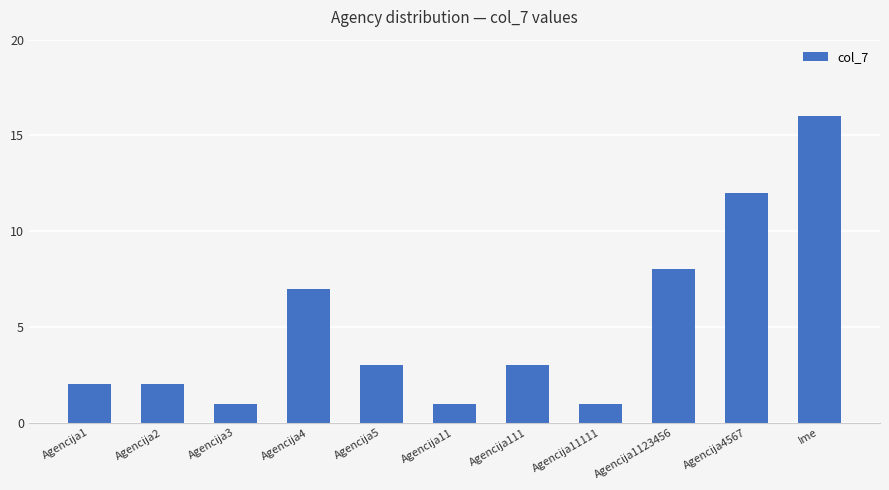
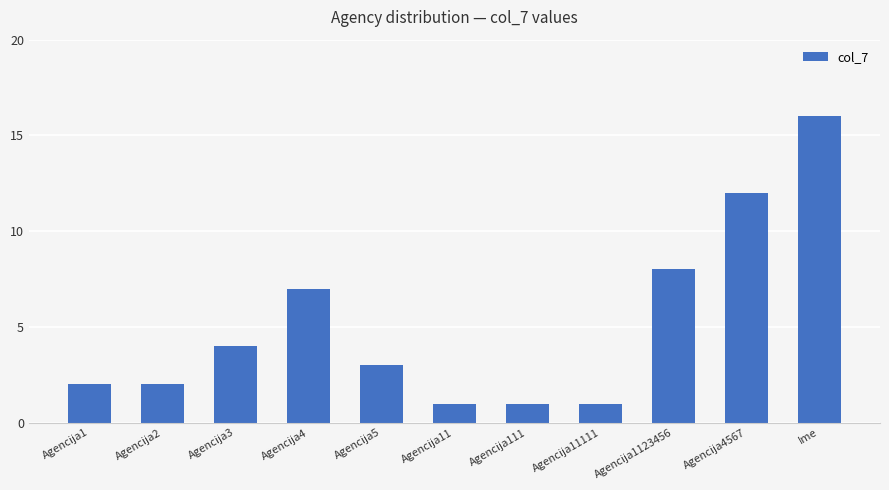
  {
    "Agencija1": 2,
    "Agencija2": 2,
-   "Agencija3": 1,
+   "Agencija3": 4,
    "Agencija4": 7,
    "Agencija5": 3,
    "Agencija11": 1,
-   "Agencija111": 3,
+   "Agencija111": 1,
    "Agencija11111": 1,
    "Agencija1123456": 8,
    "Agencija4567": 12,
    "Ime": 16
  }
